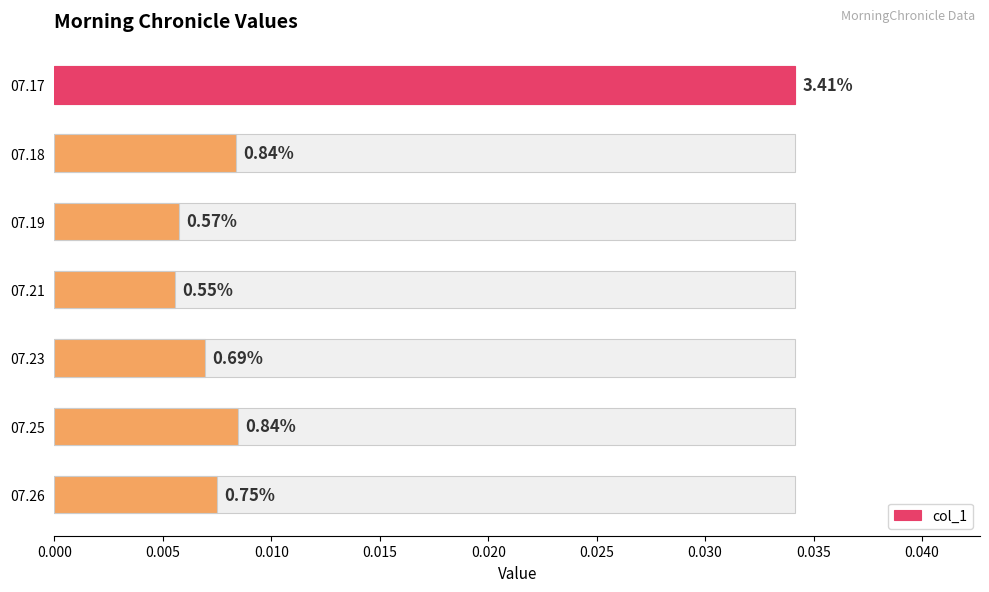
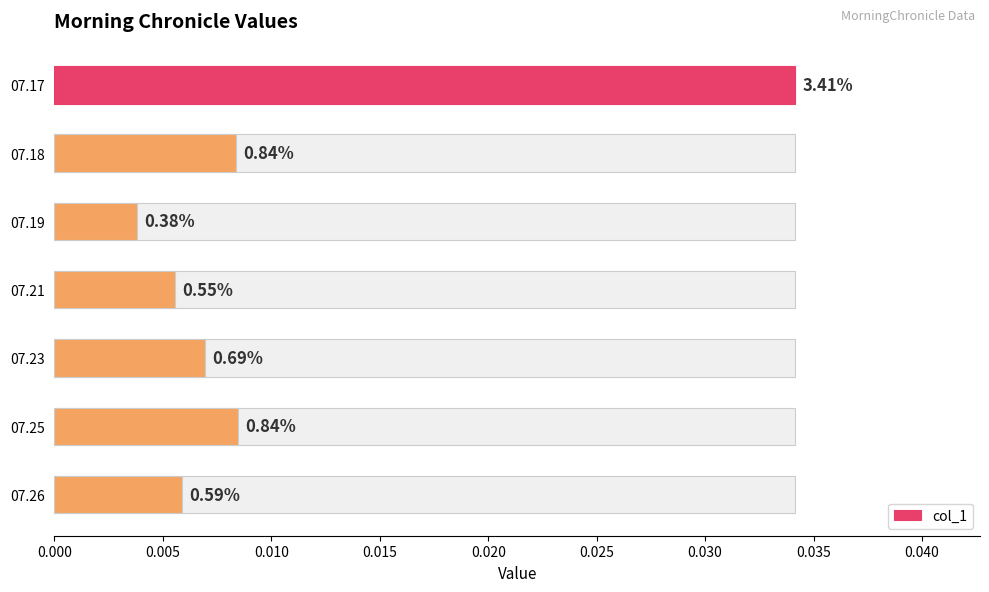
  {
    "col_1": {
      "07.17": "3.41%",
-     "07.19": "0.57%",
-     "07.26": "0.75%"
+     "07.19": "0.38%",
+     "07.26": "0.59%"
    }
  }
